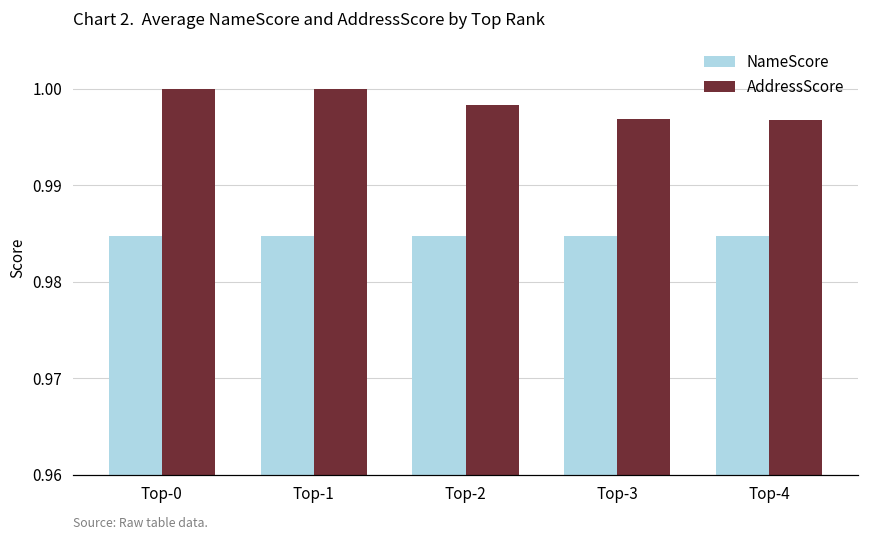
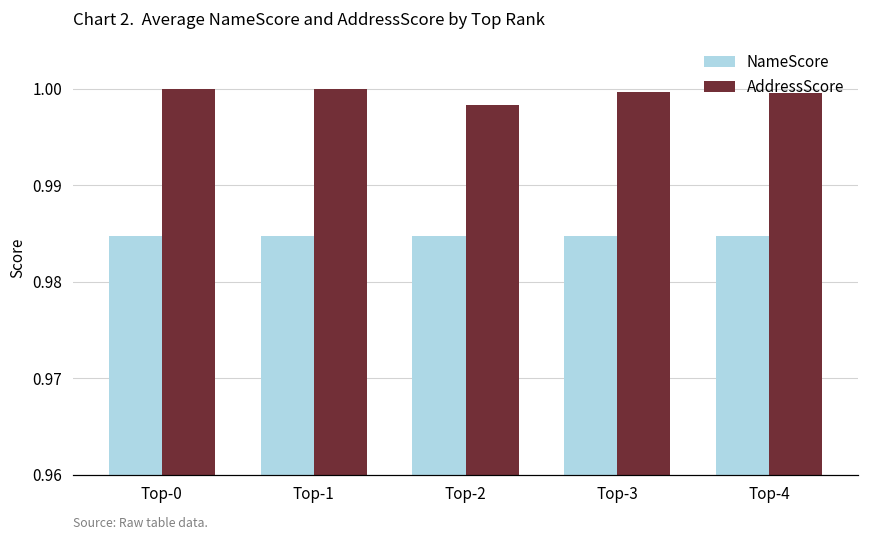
  {
    "NameScore": {
      "Top-0": 0.985,
      "Top-1": 0.985,
      "Top-2": 0.985,
      "Top-3": 0.985,
      "Top-4": 0.985
    },
    "AddressScore": {
      "Top-0": 1.000,
      "Top-1": 1.000,
      "Top-2": 0.998,
-     "Top-3": 0.997,
-     "Top-4": 0.997
+     "Top-3": 1.000,
+     "Top-4": 0.999
    }
  }
